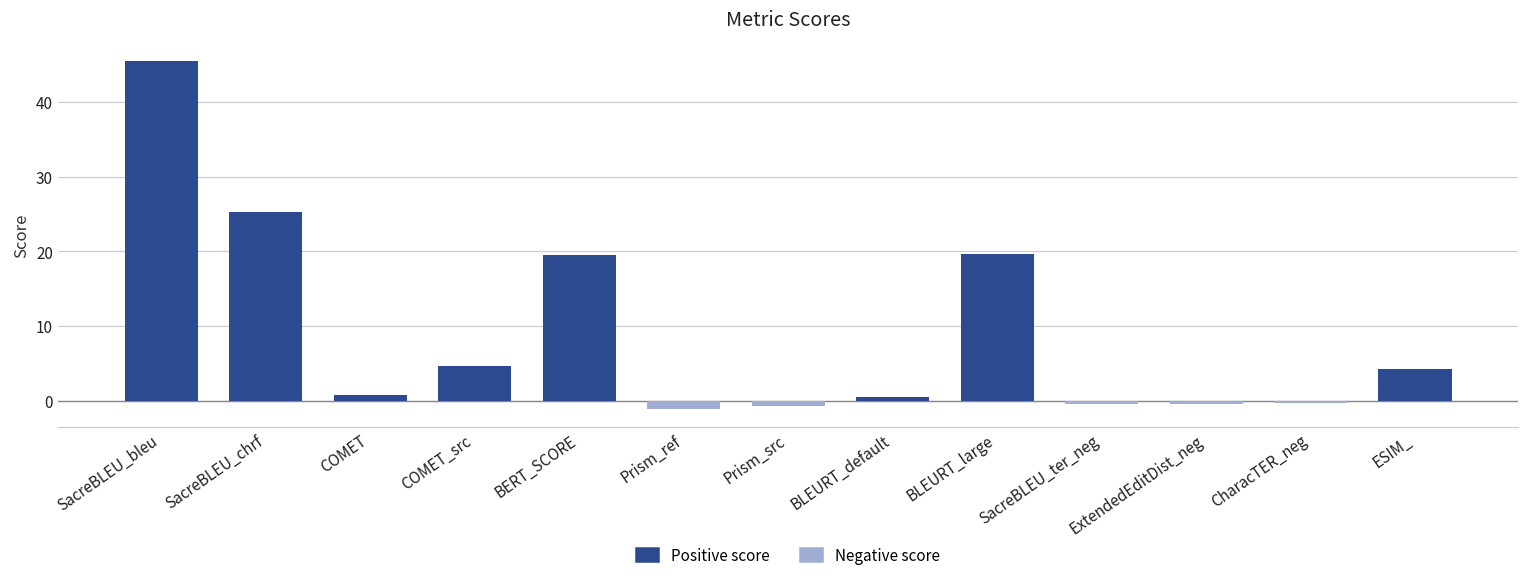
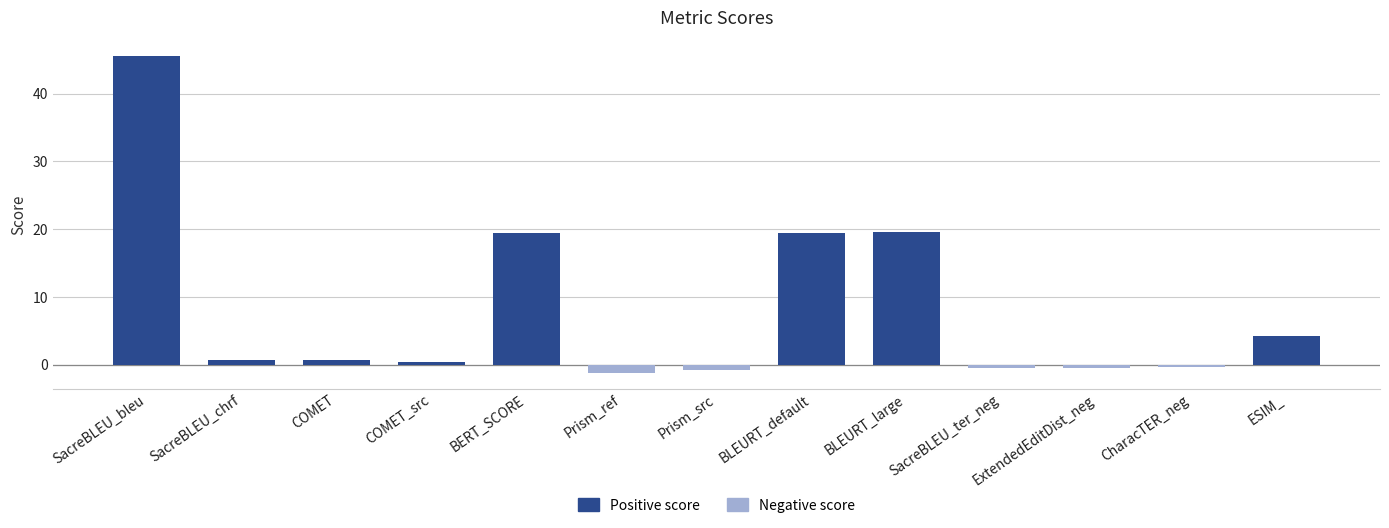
  {
    "SacreBLEU_bleu": 45,
-   "SacreBLEU_chrf": 25,
+   "SacreBLEU_chrf": 1,
    "COMET": 1,
-   "COMET_src": 5,
+   "COMET_src": 0,
    "BERT_SCORE": 19,
    "Prism_ref": -1,
    "Prism_src": -1,
-   "BLEURT_default": 0,
+   "BLEURT_default": 19,
    "BLEURT_large": 20,
    "SacreBLEU_ter_neg": 0,
    "ExtendedEditDist_neg": -1,
    "ESIM_": 4
  }
